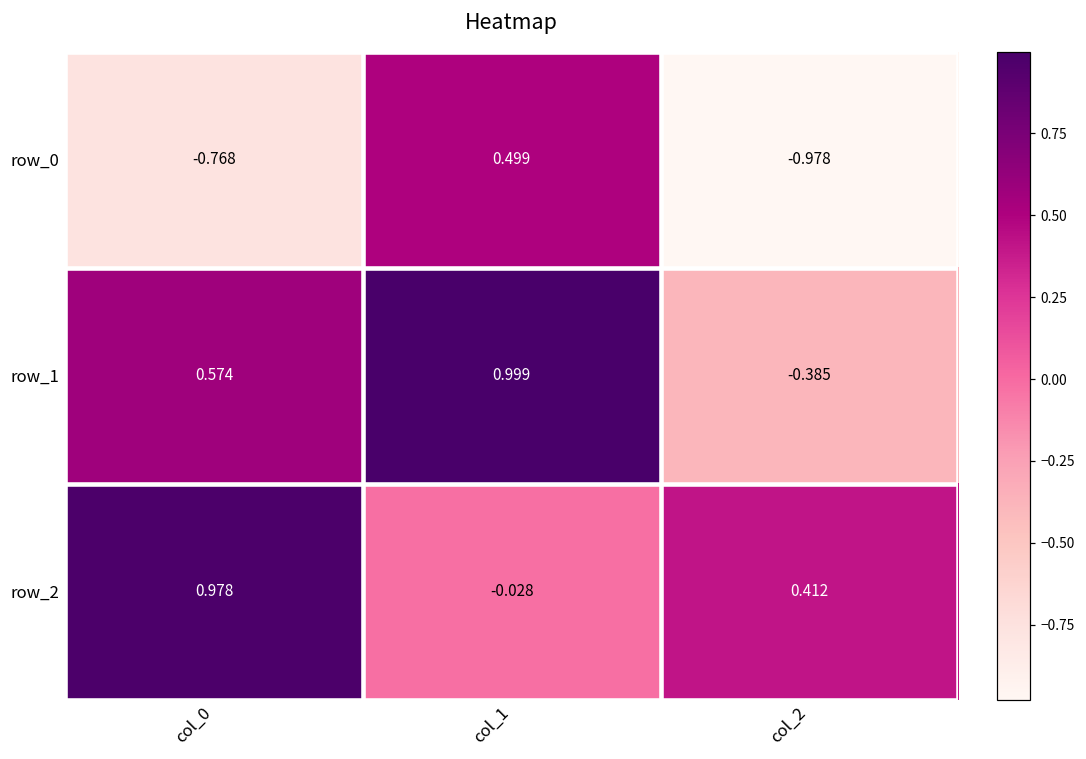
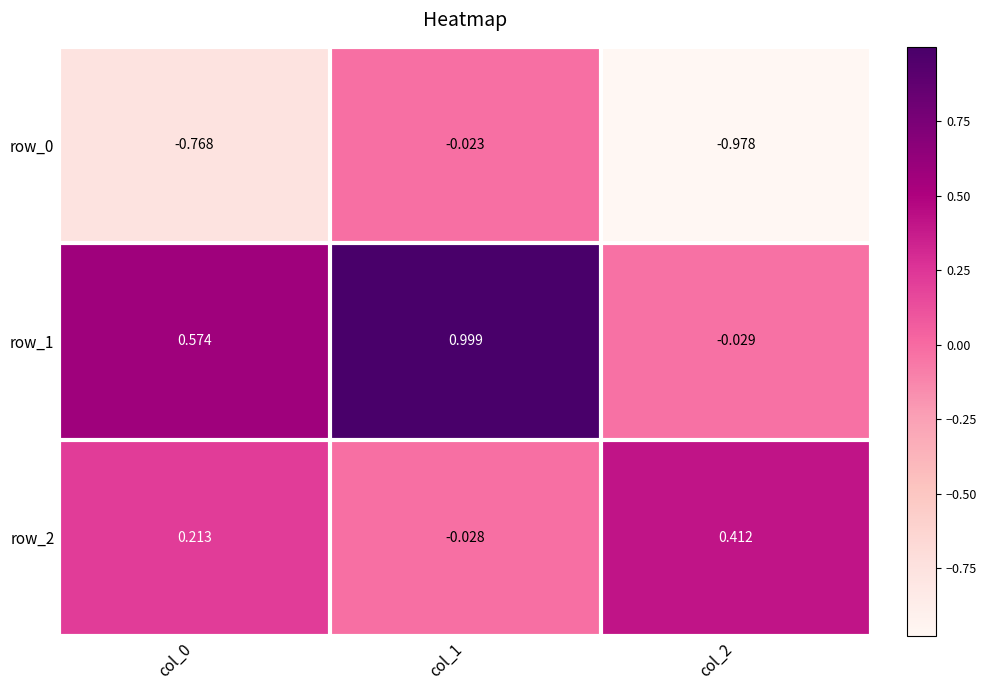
  {
    "row_0": {
      "col_0": -0.768,
-     "col_1": 0.499,
+     "col_1": -0.023,
      "col_2": -0.978
    },
    "row_1": {
      "col_0": 0.574,
      "col_1": 0.999,
-     "col_2": -0.385
+     "col_2": -0.029
    },
    "row_2": {
-     "col_0": 0.978,
+     "col_0": 0.213,
      "col_1": -0.028,
      "col_2": 0.412
    }
  }
